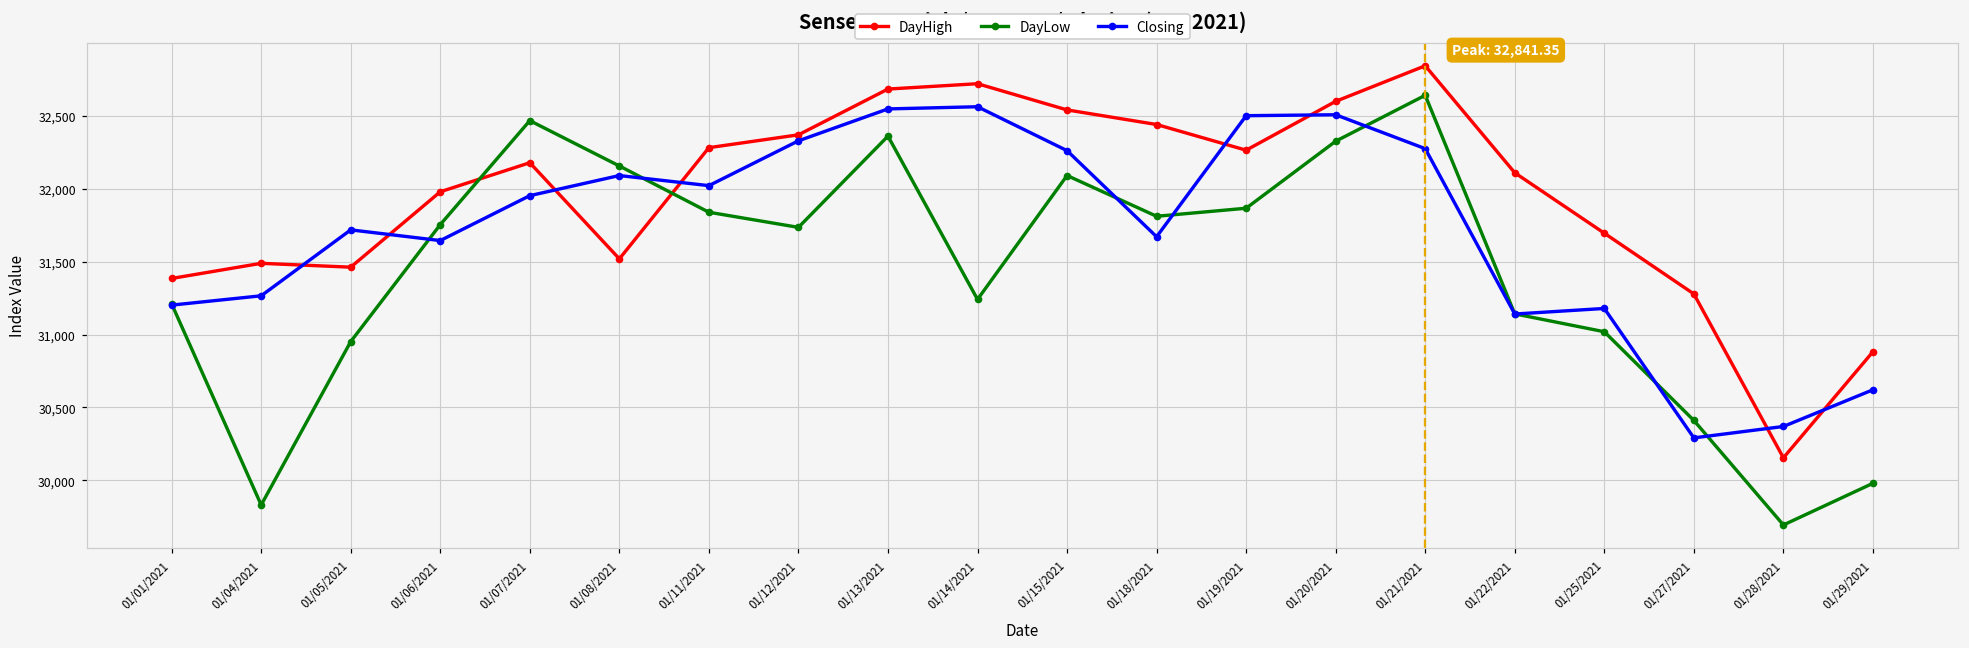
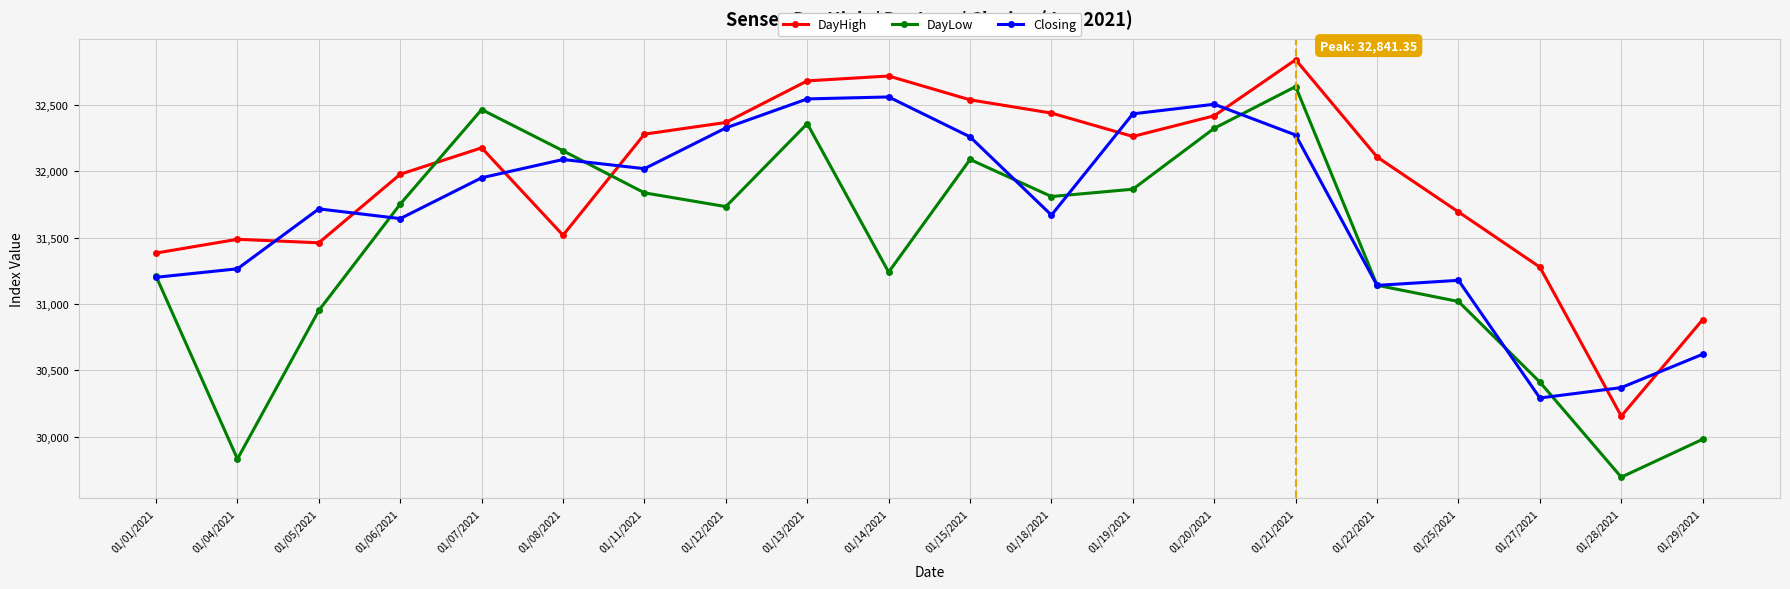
  {
    "DayHigh": {
      "01/01/2021": "31,380",
      "01/04/2021": "31,490",
      "01/05/2021": "31,460",
      "01/06/2021": "31,980",
      "01/07/2021": "32,180",
      "01/08/2021": "31,520",
      "01/11/2021": "32,280",
      "01/12/2021": "32,370",
      "01/13/2021": "32,680",
      "01/14/2021": "32,720",
      "01/15/2021": "32,540",
      "01/18/2021": "32,440",
      "01/19/2021": "32,260",
-     "01/20/2021": "32,600",
+     "01/20/2021": "32,420",
      "01/21/2021": "32,840",
      "01/22/2021": "32,110",
      "01/25/2021": "31,690",
      "01/27/2021": "31,280",
      "01/28/2021": "30,160",
      "01/29/2021": "30,880"
    },
    "DayLow": {
      "01/04/2021": "29,830",
      "01/05/2021": "30,950",
      "01/06/2021": "31,750",
      "01/07/2021": "32,470",
      "01/08/2021": "32,150",
      "01/11/2021": "31,840",
      "01/12/2021": "31,730",
      "01/13/2021": "32,360",
      "01/14/2021": "31,240",
      "01/15/2021": "32,090",
      "01/18/2021": "31,810",
      "01/19/2021": "31,870",
      "01/20/2021": "32,320",
      "01/21/2021": "32,640",
      "01/25/2021": "31,020",
      "01/27/2021": "30,410",
      "01/28/2021": "29,690",
      "01/29/2021": "29,980"
    },
    "Closing": {
      "01/04/2021": "31,270",
      "01/05/2021": "31,720",
      "01/06/2021": "31,640",
      "01/07/2021": "31,950",
      "01/08/2021": "32,090",
      "01/11/2021": "32,020",
      "01/12/2021": "32,330",
      "01/13/2021": "32,550",
      "01/14/2021": "32,560",
      "01/15/2021": "32,260",
      "01/18/2021": "31,670",
-     "01/19/2021": "32,500",
+     "01/19/2021": "32,430",
      "01/20/2021": "32,510",
      "01/21/2021": "32,270",
      "01/25/2021": "31,180",
      "01/27/2021": "30,290",
      "01/28/2021": "30,370",
      "01/29/2021": "30,620"
    }
  }
